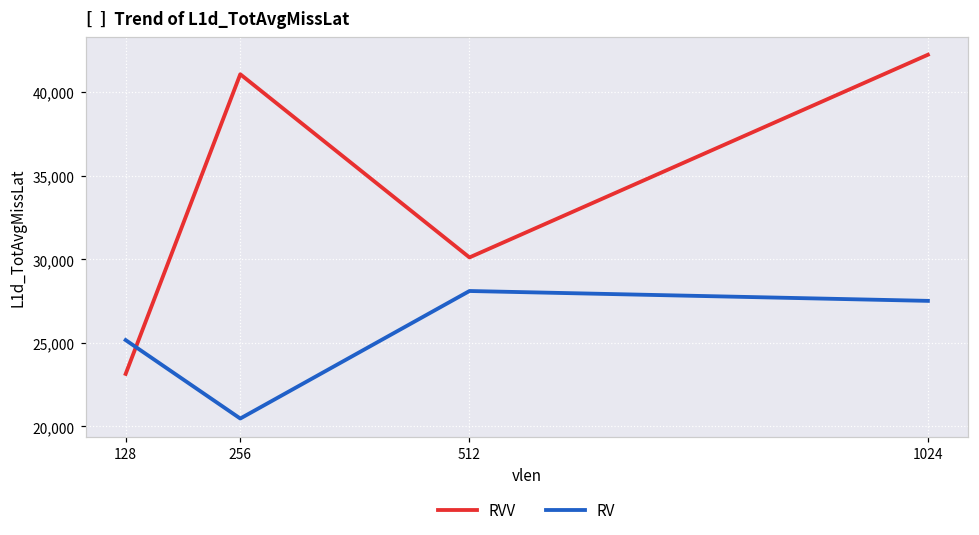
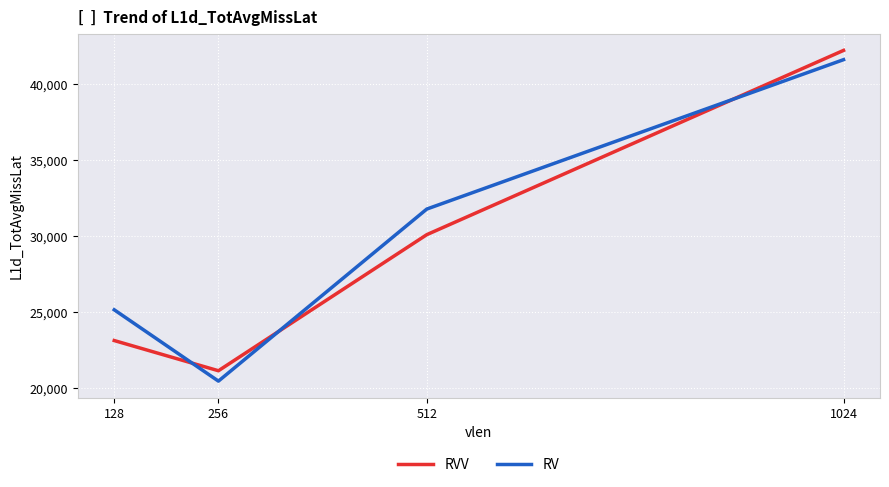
  {
    "RVV": {
      "128": "23,100",
-     "256": "41,100",
+     "256": "21,200",
      "512": "30,100",
      "1024": "42,200"
    },
    "RV": {
      "128": "25,200",
      "256": "20,500",
-     "512": "28,100",
-     "1024": "27,500"
+     "512": "31,800",
+     "1024": "41,600"
    }
  }
